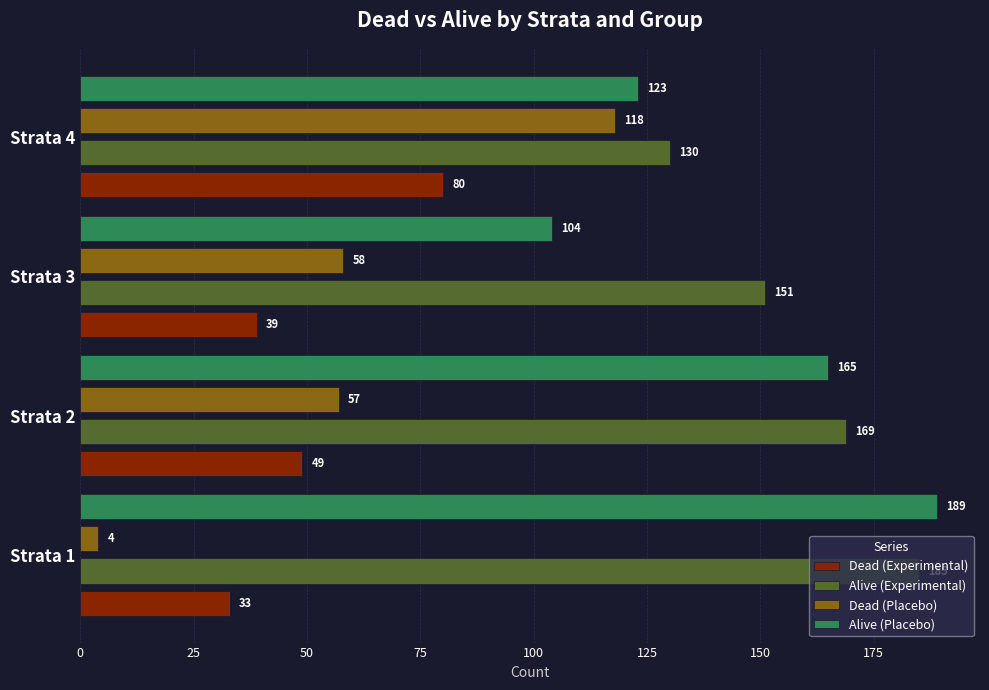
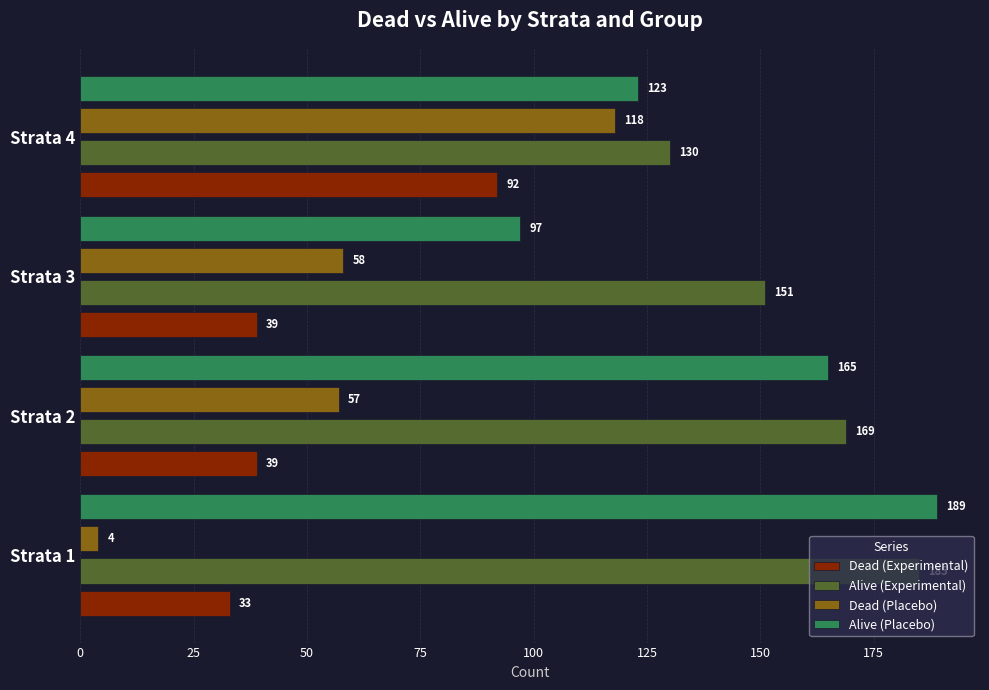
  {
    "Dead (Experimental)": {
-     "Strata 4": 80,
+     "Strata 4": 92,
      "Strata 3": 39,
-     "Strata 2": 49,
+     "Strata 2": 39,
      "Strata 1": 33
    },
    "Alive (Experimental)": {
      "Strata 4": 130,
      "Strata 3": 151,
      "Strata 2": 169
    },
    "Dead (Placebo)": {
      "Strata 4": 118,
      "Strata 3": 58,
      "Strata 2": 57,
      "Strata 1": 4
    },
    "Alive (Placebo)": {
      "Strata 4": 123,
-     "Strata 3": 104,
+     "Strata 3": 97,
      "Strata 2": 165,
      "Strata 1": 189
    }
  }
